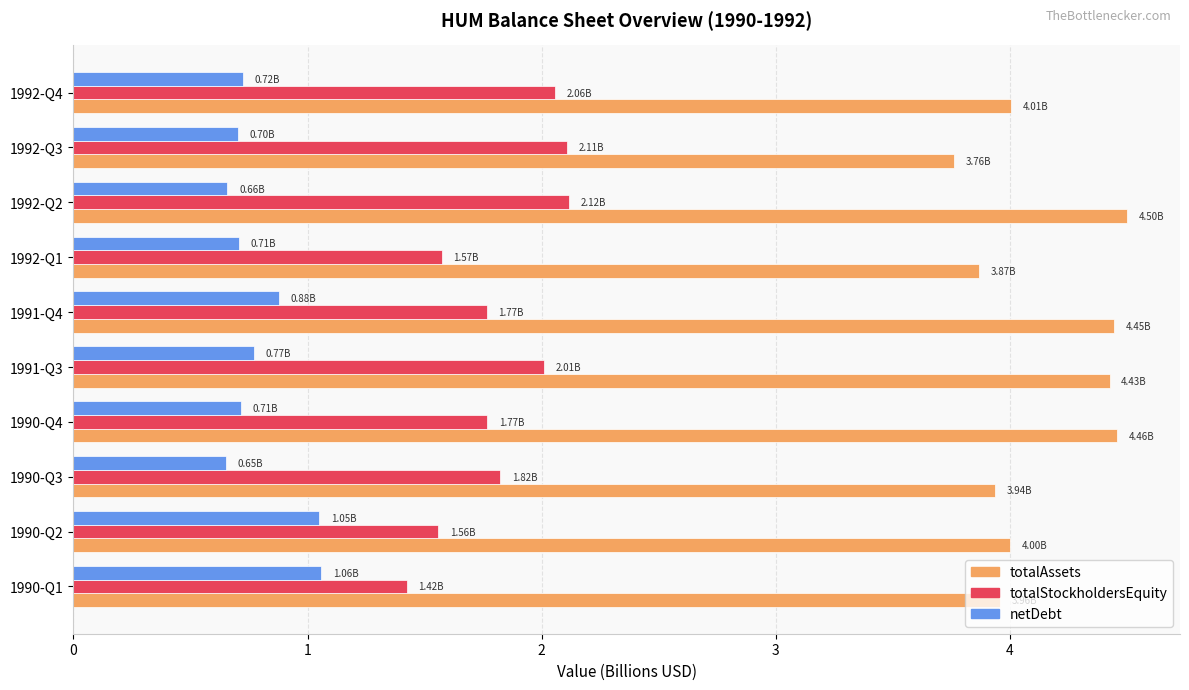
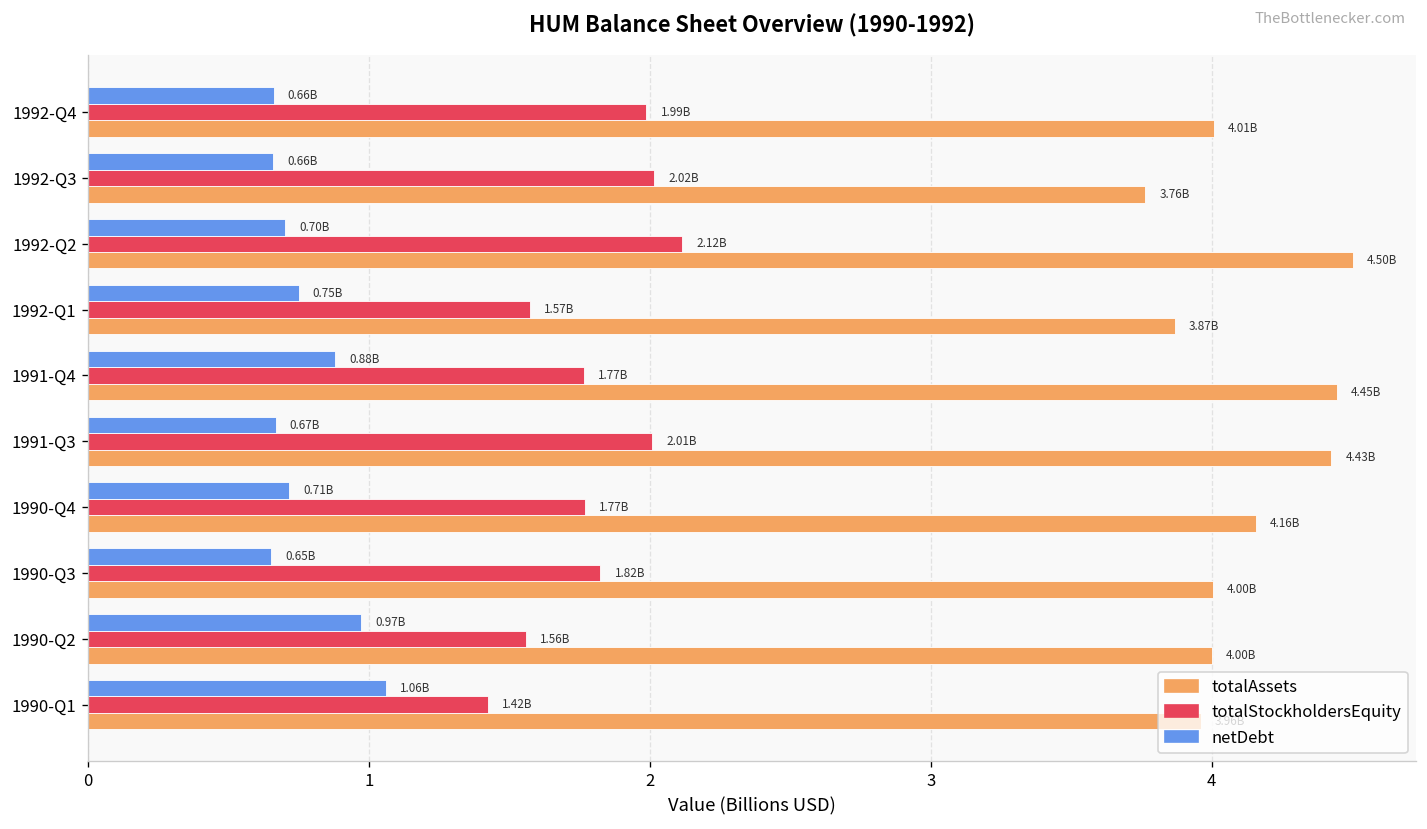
  {
    "totalAssets": {
      "1992-Q4": "4.01B",
      "1992-Q3": "3.76B",
      "1992-Q2": "4.50B",
      "1992-Q1": "3.87B",
      "1991-Q4": "4.45B",
      "1991-Q3": "4.43B",
-     "1990-Q4": "4.46B",
-     "1990-Q3": "3.94B",
+     "1990-Q4": "4.16B",
+     "1990-Q3": "4.00B",
      "1990-Q2": "4.00B"
    },
    "totalStockholdersEquity": {
-     "1992-Q4": "2.06B",
-     "1992-Q3": "2.11B",
+     "1992-Q4": "1.99B",
+     "1992-Q3": "2.02B",
      "1992-Q2": "2.12B",
      "1992-Q1": "1.57B",
      "1991-Q4": "1.77B",
      "1991-Q3": "2.01B",
      "1990-Q4": "1.77B",
      "1990-Q3": "1.82B",
      "1990-Q2": "1.56B",
      "1990-Q1": "1.42B"
    },
    "netDebt": {
-     "1992-Q4": "0.72B",
-     "1992-Q3": "0.70B",
-     "1992-Q2": "0.66B",
-     "1992-Q1": "0.71B",
+     "1992-Q4": "0.66B",
+     "1992-Q3": "0.66B",
+     "1992-Q2": "0.70B",
+     "1992-Q1": "0.75B",
      "1991-Q4": "0.88B",
-     "1991-Q3": "0.77B",
+     "1991-Q3": "0.67B",
      "1990-Q4": "0.71B",
      "1990-Q3": "0.65B",
-     "1990-Q2": "1.05B",
+     "1990-Q2": "0.97B",
      "1990-Q1": "1.06B"
    }
  }
